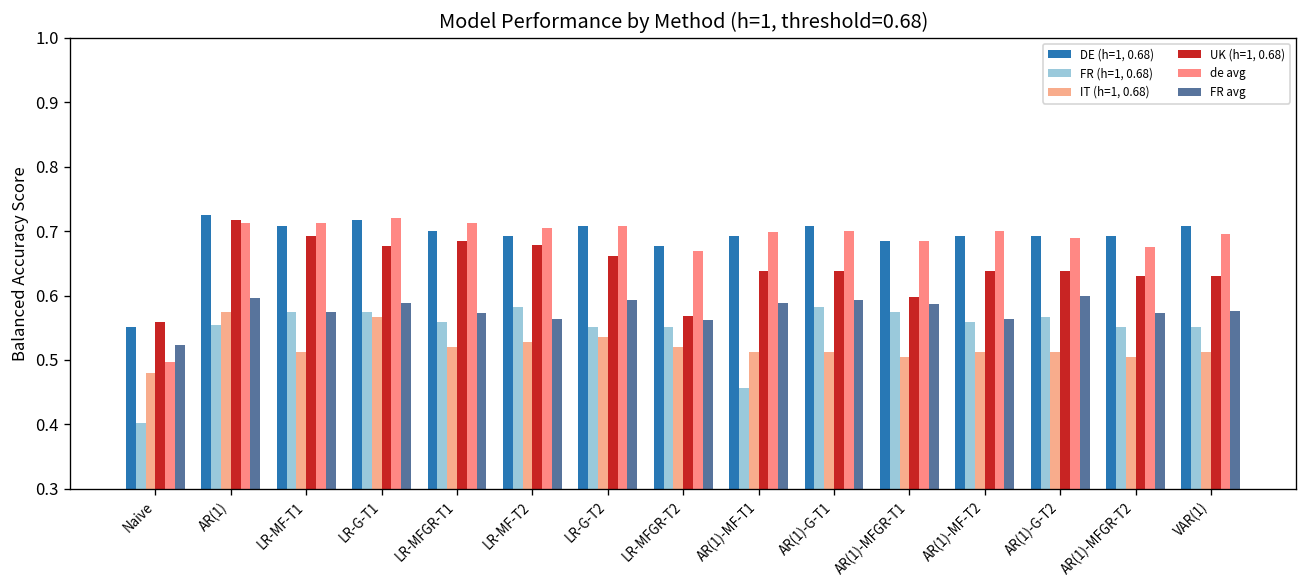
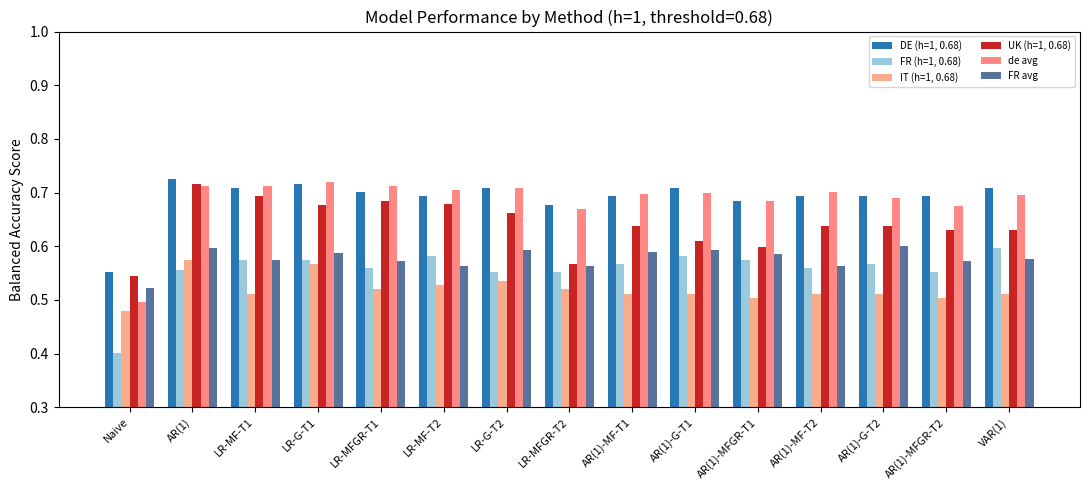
  {
    "FR (h=1, 0.68)": {
      "Naive": 0.40,
      "AR(1)": 0.55,
      "LR-MF-T1": 0.57,
      "LR-G-T1": 0.57,
      "LR-MFGR-T1": 0.56,
      "LR-MF-T2": 0.58,
      "LR-G-T2": 0.55,
      "LR-MFGR-T2": 0.55,
-     "AR(1)-MF-T1": 0.46,
+     "AR(1)-MF-T1": 0.57,
      "AR(1)-G-T1": 0.58,
      "AR(1)-MFGR-T1": 0.57,
      "AR(1)-MF-T2": 0.56,
      "AR(1)-G-T2": 0.57,
      "AR(1)-MFGR-T2": 0.55,
-     "VAR(1)": 0.55
+     "VAR(1)": 0.60
    },
    "UK (h=1, 0.68)": {
-     "Naive": 0.56,
+     "Naive": 0.54,
      "AR(1)": 0.72,
      "LR-MF-T1": 0.69,
      "LR-G-T1": 0.68,
      "LR-MFGR-T1": 0.69,
      "LR-MF-T2": 0.68,
      "LR-G-T2": 0.66,
      "LR-MFGR-T2": 0.57,
      "AR(1)-MF-T1": 0.64,
-     "AR(1)-G-T1": 0.64,
+     "AR(1)-G-T1": 0.61,
      "AR(1)-MFGR-T1": 0.60,
      "AR(1)-MF-T2": 0.64,
      "AR(1)-G-T2": 0.64,
      "AR(1)-MFGR-T2": 0.63,
      "VAR(1)": 0.63
    }
  }
